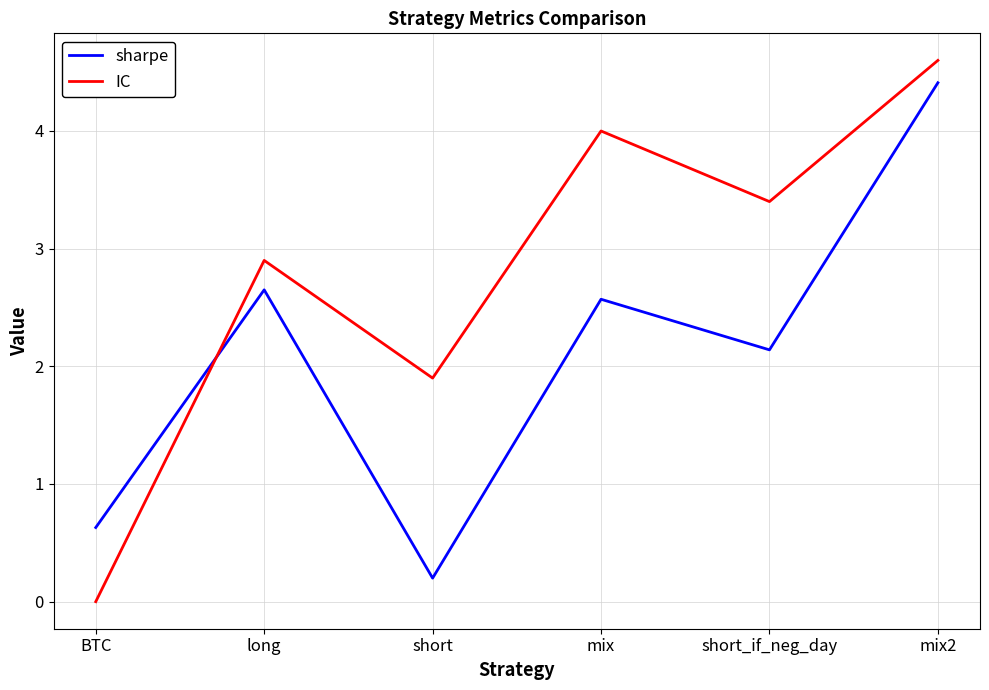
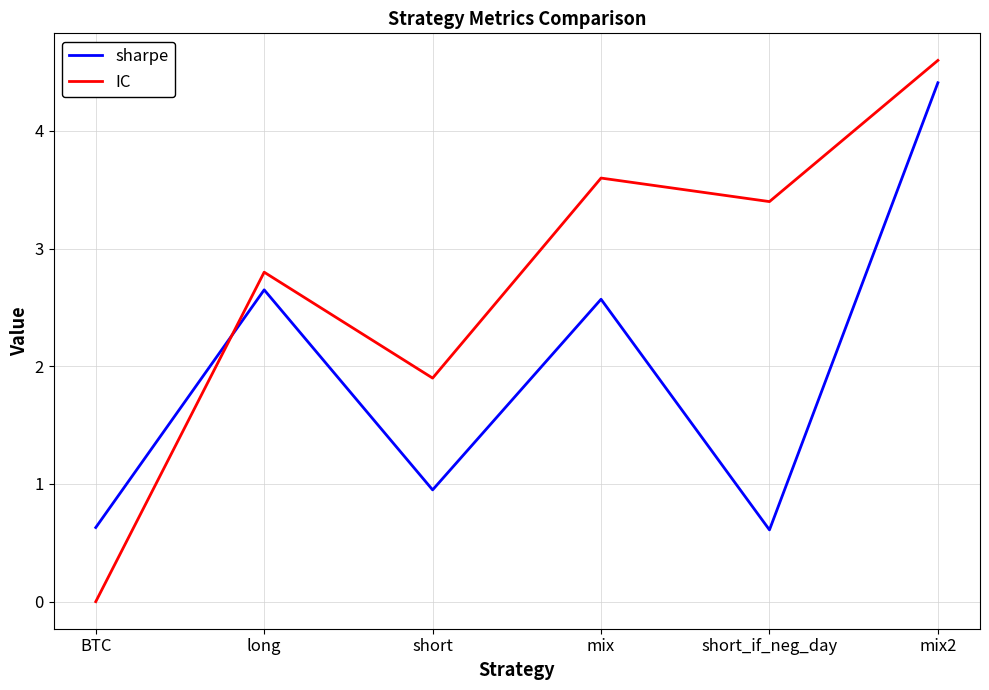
  {
    "sharpe": {
      "BTC": 0.63,
      "long": 2.65,
-     "short": 0.20,
+     "short": 0.95,
      "mix": 2.57,
-     "short_if_neg_day": 2.14,
+     "short_if_neg_day": 0.61,
      "mix2": 4.41
    },
    "IC": {
      "BTC": 0.0,
-     "long": 2.9,
+     "long": 2.8,
      "short": 1.9,
-     "mix": 4.0,
+     "mix": 3.6,
      "short_if_neg_day": 3.4,
      "mix2": 4.6
    }
  }
